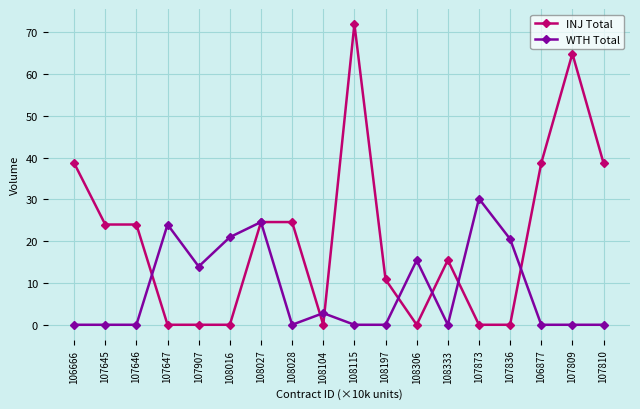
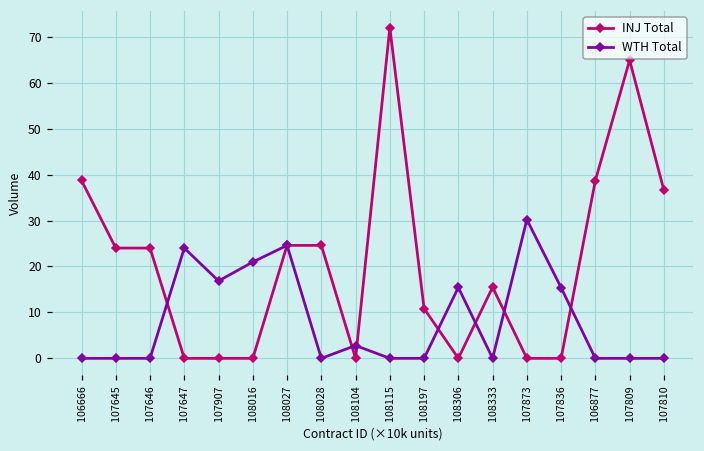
  {
    "INJ Total": {
      "106666": 39,
      "107645": 24,
      "107646": 24,
      "107647": 0,
      "107907": 0,
      "108016": 0,
      "108028": 25,
      "108104": 0,
      "108115": 72,
      "108197": 11,
      "108306": 0,
      "108333": 15,
      "107873": 0,
      "107836": 0,
      "106877": 39,
      "107809": 65,
-     "107810": 39
+     "107810": 37
    },
    "WTH Total": {
      "106666": 0,
      "107645": 0,
      "107646": 0,
      "107647": 24,
-     "107907": 14,
+     "107907": 17,
      "108016": 21,
      "108028": 0,
      "108104": 3,
      "108115": 0,
      "108197": 0,
      "108306": 15,
      "108333": 0,
      "107873": 30,
-     "107836": 21,
+     "107836": 15,
      "106877": 0,
      "107809": 0,
      "107810": 0
    }
  }
